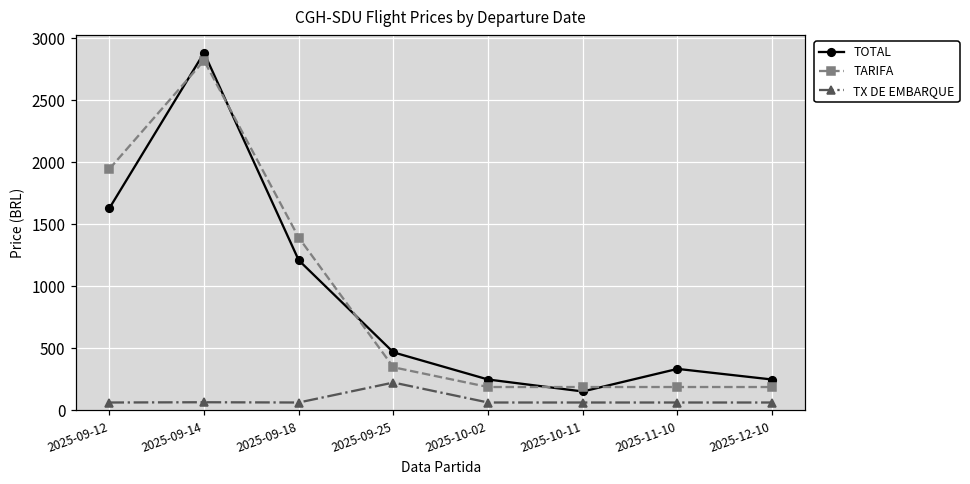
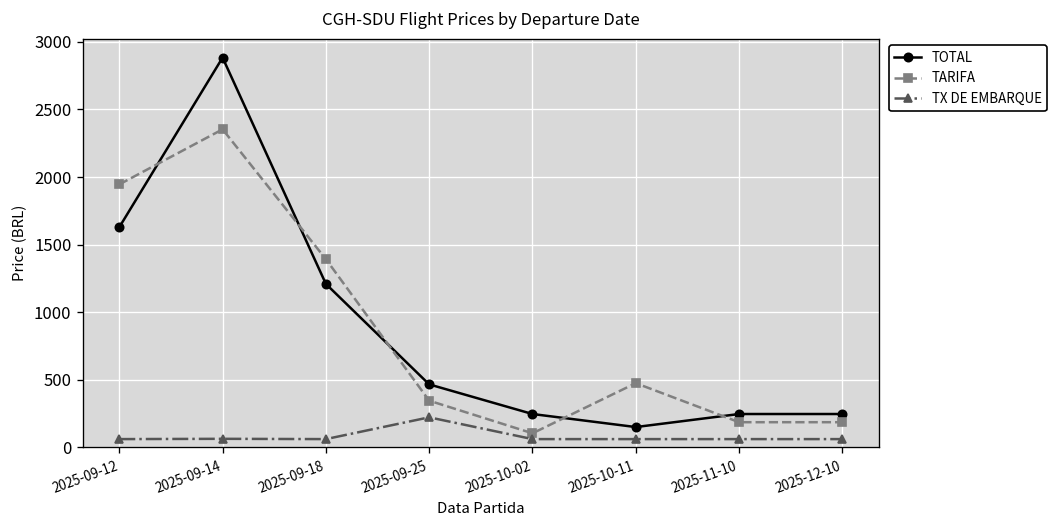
  {
    "TOTAL": {
      "2025-09-12": 1630,
      "2025-09-14": 2880,
      "2025-09-18": 1210,
      "2025-09-25": 470,
      "2025-10-02": 250,
      "2025-10-11": 150,
-     "2025-11-10": 330,
+     "2025-11-10": 250,
      "2025-12-10": 250
    },
    "TARIFA": {
      "2025-09-12": 1950,
-     "2025-09-14": 2820,
+     "2025-09-14": 2350,
      "2025-09-18": 1390,
      "2025-09-25": 350,
-     "2025-10-02": 190,
-     "2025-10-11": 190,
+     "2025-10-02": 100,
+     "2025-10-11": 470,
      "2025-11-10": 190,
      "2025-12-10": 190
    },
    "TX DE EMBARQUE": {
      "2025-09-12": 60,
      "2025-09-14": 60,
      "2025-09-18": 60,
      "2025-09-25": 220,
      "2025-10-02": 60,
      "2025-10-11": 60,
      "2025-11-10": 60,
      "2025-12-10": 60
    }
  }
